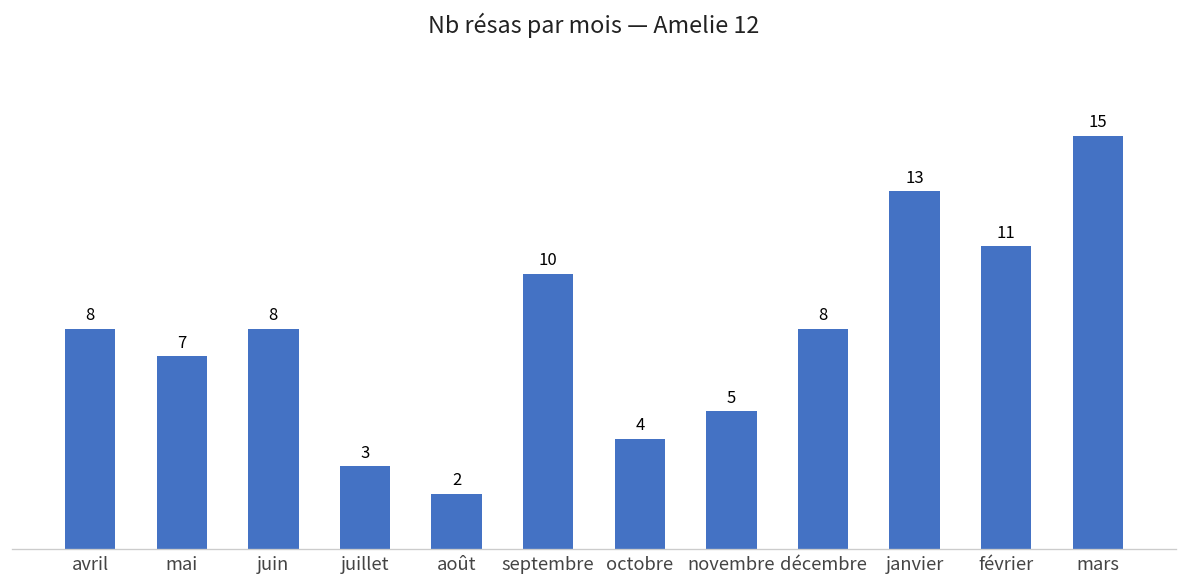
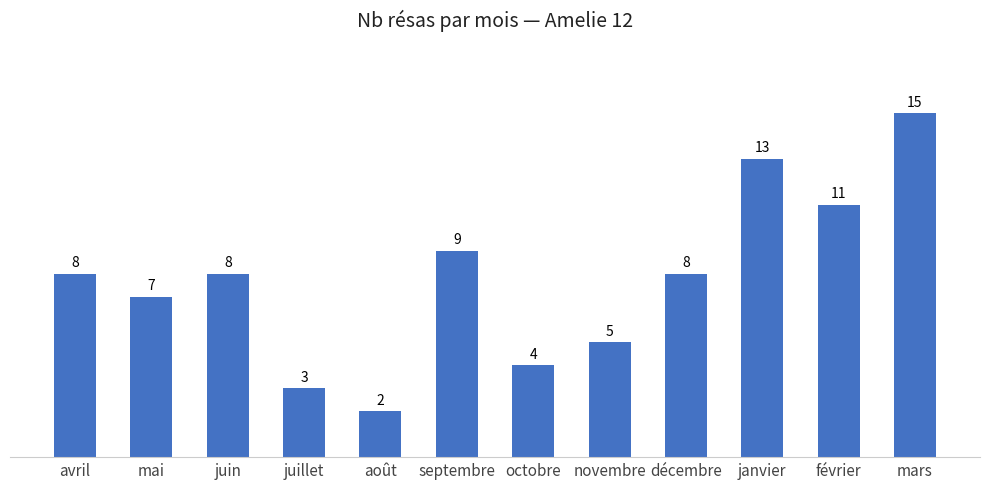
  {
    "avril": 8,
    "mai": 7,
    "juin": 8,
    "juillet": 3,
    "août": 2,
-   "septembre": 10,
+   "septembre": 9,
    "octobre": 4,
    "novembre": 5,
    "décembre": 8,
    "janvier": 13,
    "février": 11,
    "mars": 15
  }
